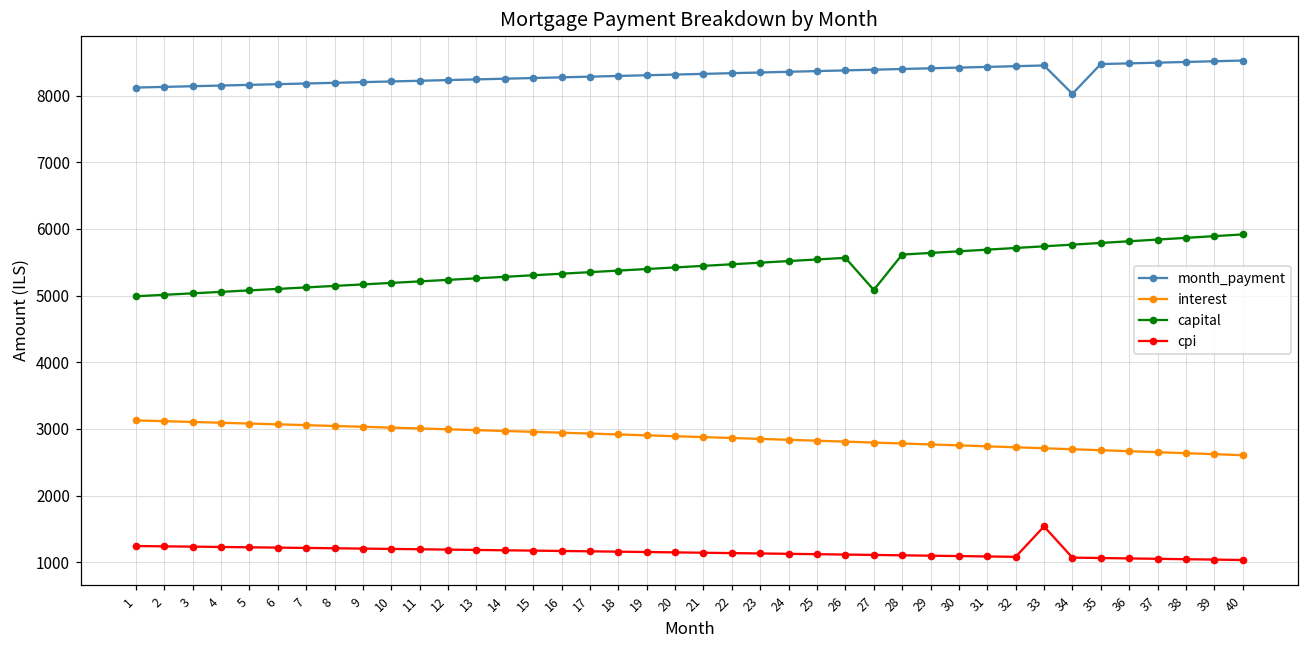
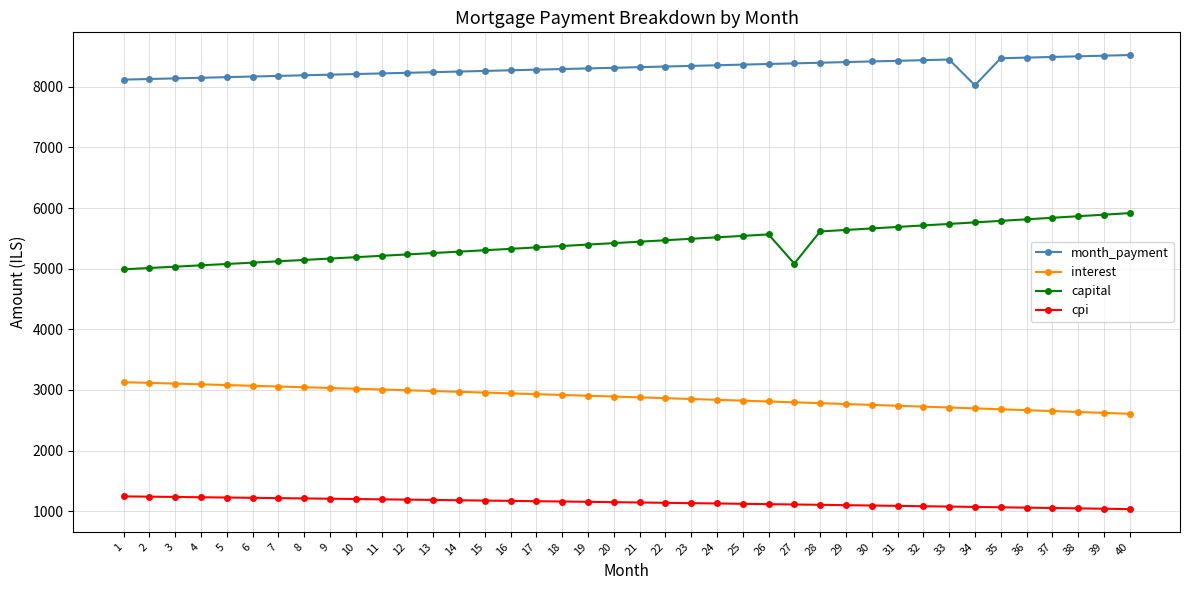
  {
    "month_payment": {
      "1": 8100,
      "2": 8100,
      "3": 8100,
      "4": 8100,
      "5": 8200,
      "6": 8200,
      "7": 8200,
      "8": 8200,
      "9": 8200,
      "10": 8200,
      "11": 8200,
      "12": 8200,
      "13": 8200,
      "14": 8300,
      "15": 8300,
      "16": 8300,
      "17": 8300,
      "18": 8300,
      "19": 8300,
      "20": 8300,
      "21": 8300,
      "22": 8300,
      "23": 8300,
      "24": 8400,
      "25": 8400,
      "26": 8400,
      "27": 8400,
      "28": 8400,
      "29": 8400,
      "30": 8400,
      "31": 8400,
      "32": 8400,
      "33": 8500,
      "34": 8000,
      "35": 8500,
      "36": 8500,
      "37": 8500,
      "38": 8500,
      "39": 8500,
      "40": 8500
    },
    "interest": {
      "1": 3100,
      "2": 3100,
      "3": 3100,
      "4": 3100,
      "5": 3100,
      "6": 3100,
      "7": 3100,
      "8": 3000,
      "9": 3000,
      "10": 3000,
      "11": 3000,
      "12": 3000,
      "13": 3000,
      "14": 3000,
      "15": 3000,
      "16": 2900,
      "17": 2900,
      "18": 2900,
      "19": 2900,
      "20": 2900,
      "21": 2900,
      "22": 2900,
      "23": 2900,
      "24": 2800,
      "25": 2800,
      "26": 2800,
      "27": 2800,
      "28": 2800,
      "29": 2800,
      "30": 2800,
      "31": 2700,
      "32": 2700,
      "33": 2700,
      "34": 2700,
      "35": 2700,
      "36": 2700,
      "37": 2700,
      "38": 2600,
      "39": 2600,
      "40": 2600
    },
    "capital": {
      "1": 5000,
      "2": 5000,
      "3": 5000,
      "4": 5100,
      "5": 5100,
      "6": 5100,
      "7": 5100,
      "8": 5100,
      "9": 5200,
      "10": 5200,
      "11": 5200,
      "12": 5200,
      "13": 5300,
      "14": 5300,
      "15": 5300,
      "16": 5300,
      "17": 5400,
      "18": 5400,
      "19": 5400,
      "20": 5400,
      "21": 5400,
      "22": 5500,
      "23": 5500,
      "24": 5500,
      "25": 5500,
      "26": 5600,
      "27": 5100,
      "28": 5600,
      "29": 5600,
      "30": 5700,
      "31": 5700,
      "32": 5700,
      "33": 5700,
      "34": 5800,
      "35": 5800,
      "36": 5800,
      "37": 5800,
      "38": 5900,
      "39": 5900,
      "40": 5900
    },
    "cpi": {
      "1": 1200,
      "2": 1200,
      "3": 1200,
      "4": 1200,
      "5": 1200,
      "6": 1200,
      "7": 1200,
      "8": 1200,
      "9": 1200,
      "10": 1200,
      "11": 1200,
      "12": 1200,
      "13": 1200,
      "14": 1200,
      "15": 1200,
      "16": 1200,
      "17": 1200,
      "18": 1200,
      "19": 1200,
      "20": 1200,
      "21": 1100,
      "22": 1100,
      "23": 1100,
      "24": 1100,
      "25": 1100,
      "26": 1100,
      "27": 1100,
      "28": 1100,
      "29": 1100,
      "30": 1100,
      "31": 1100,
      "32": 1100,
-     "33": 1500,
+     "33": 1100,
      "34": 1100,
      "35": 1100,
      "36": 1100,
      "37": 1100,
      "38": 1000,
      "39": 1000,
      "40": 1000
    }
  }
